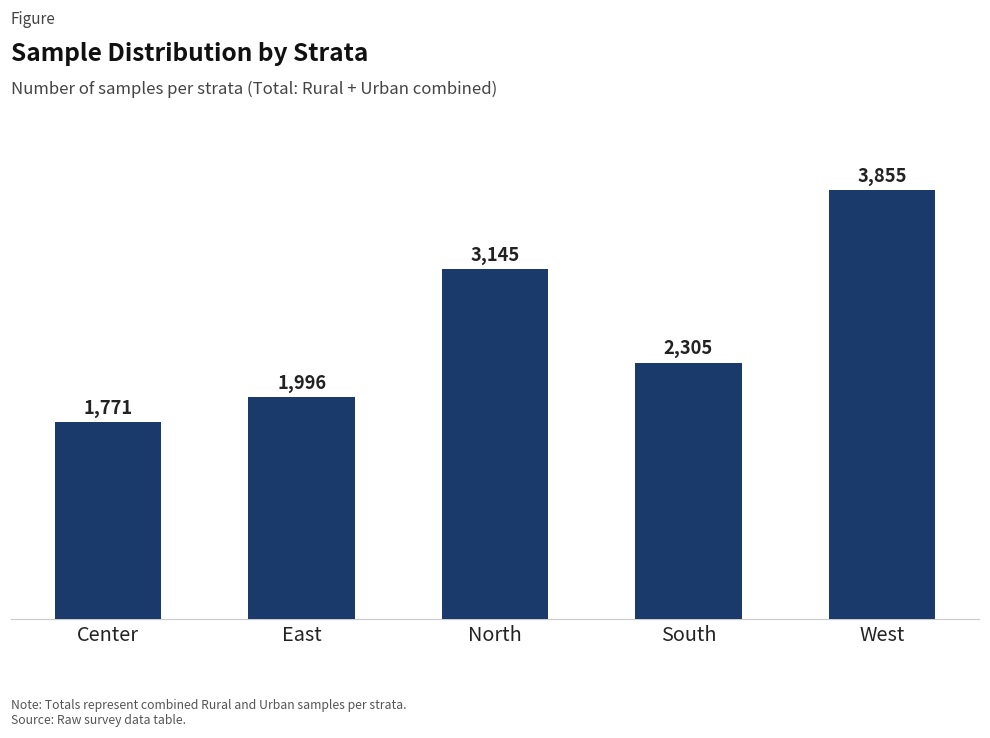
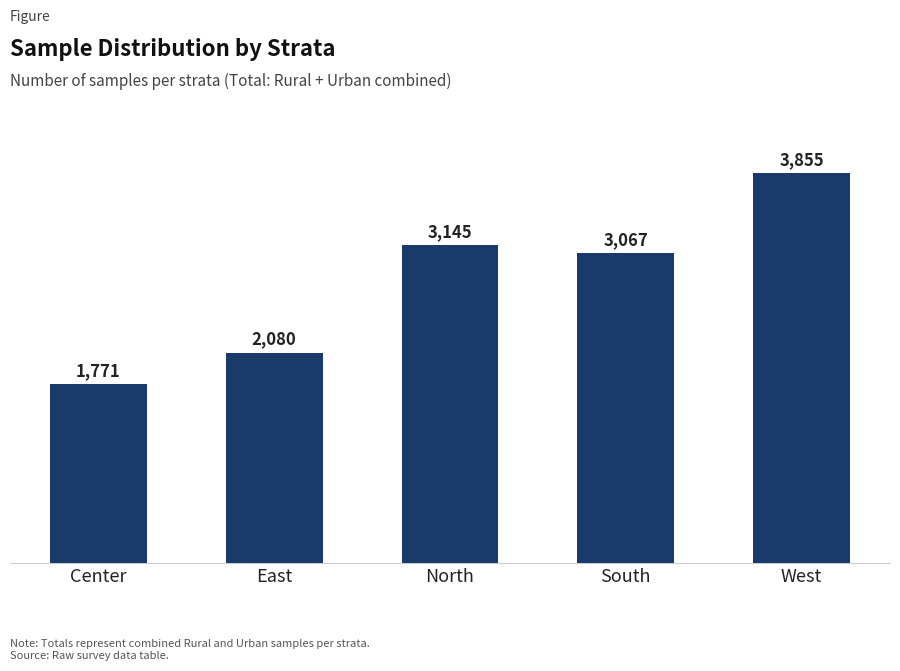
  {
    "Center": "1,771",
-   "East": "1,996",
+   "East": "2,080",
    "North": "3,145",
-   "South": "2,305",
+   "South": "3,067",
    "West": "3,855"
  }
